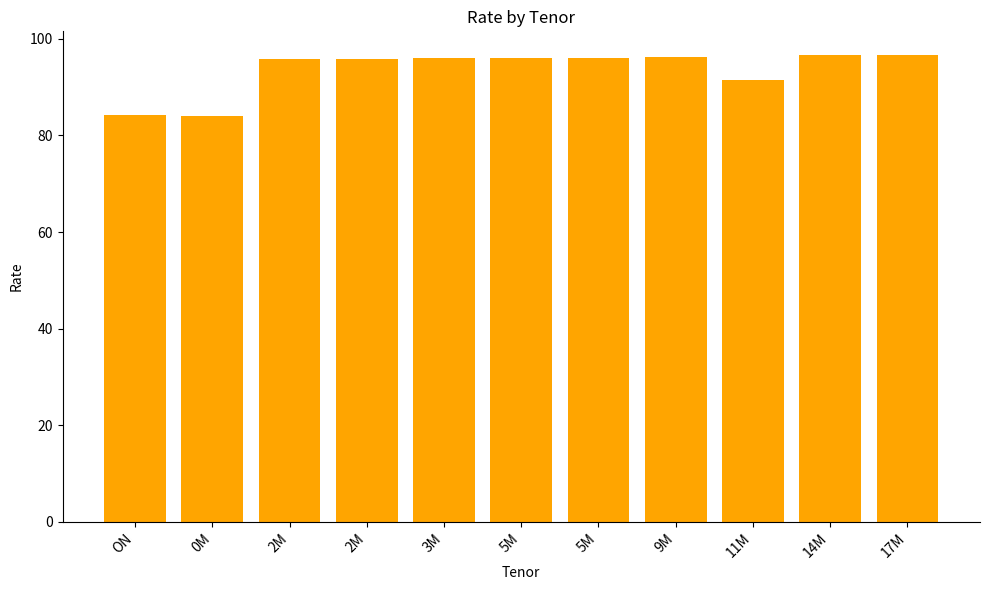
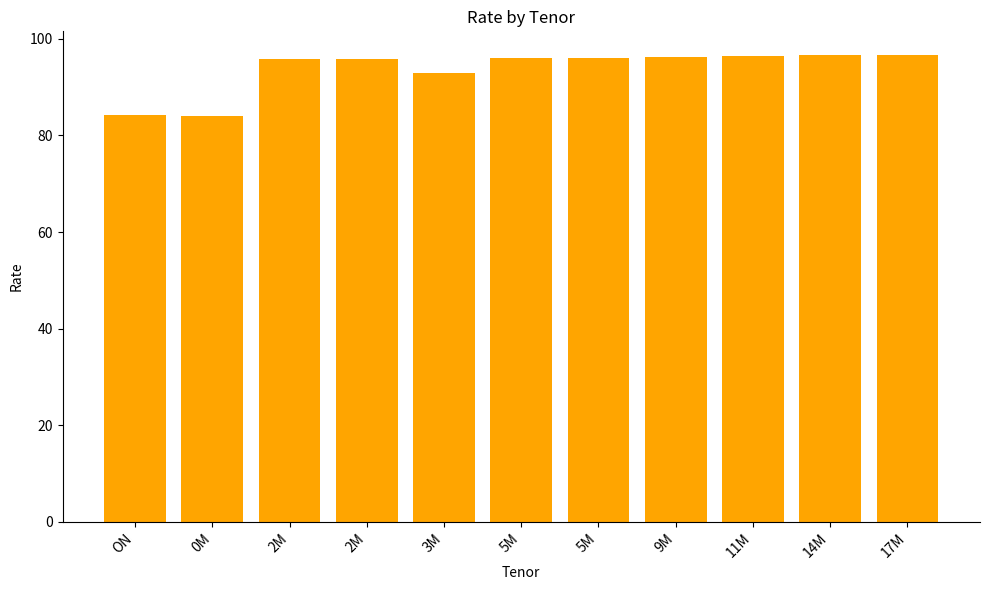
  {
    "ON": 84,
    "0M": 84,
-   "3M": 96,
+   "3M": 93,
    "9M": 96,
-   "11M": 91,
+   "11M": 97,
    "14M": 97,
    "17M": 97
  }
